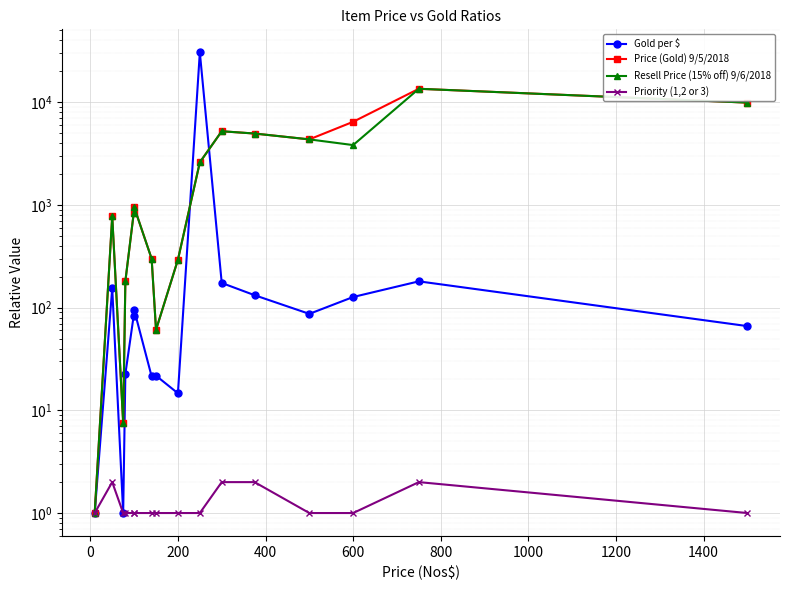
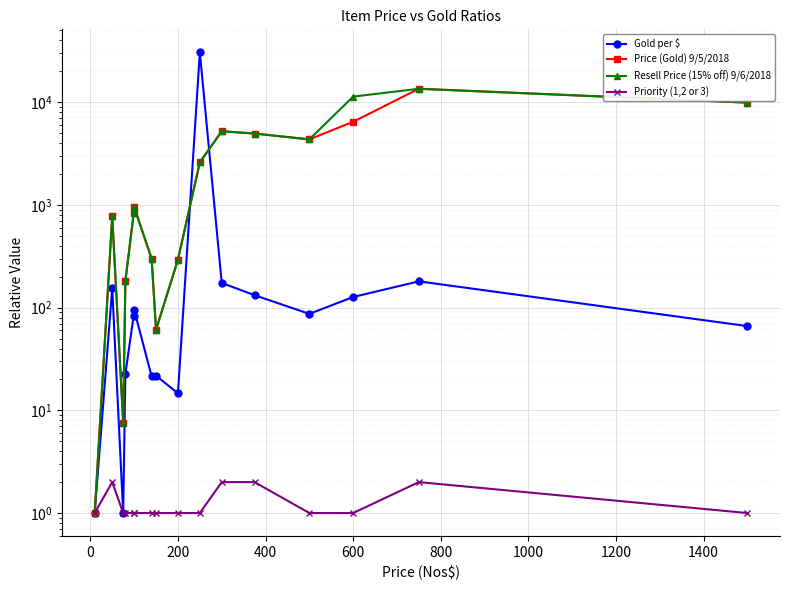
  {
    "Gold per $": {
      "200": 15,
      "600": 130
    },
    "Price (Gold) 9/5/2018": {
      "600": 6000
    },
    "Resell Price (15% off) 9/6/2018": {
-     "600": 3800
+     "600": 11000
    },
    "Priority (1,2 or 3)": {
      "200": 1,
      "600": 1
    }
  }
